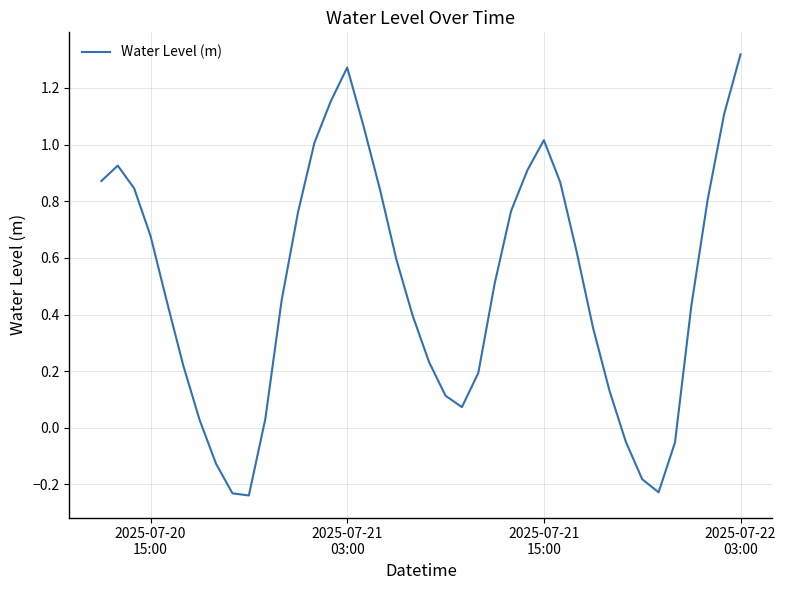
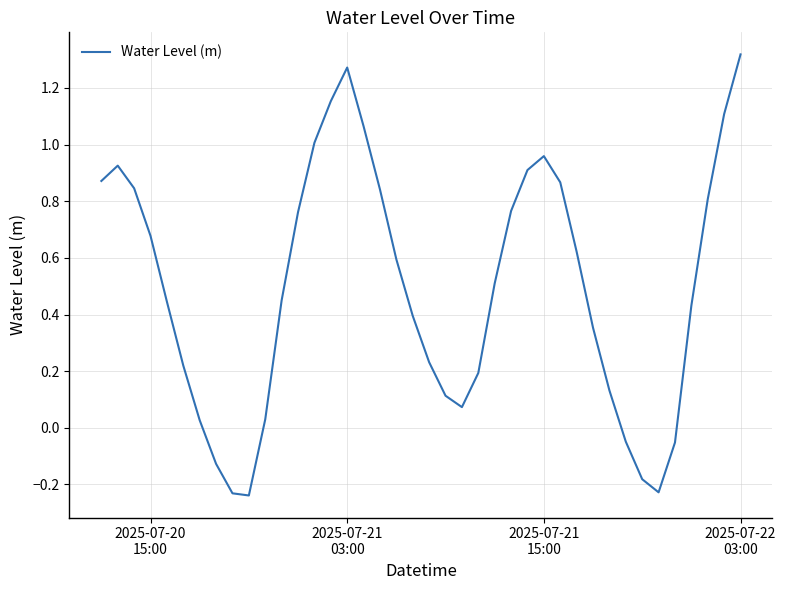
  {
    "2025-07-20 15:00": 0.68,
    "2025-07-21 03:00": 1.27,
-   "2025-07-21 15:00": 1.02,
+   "2025-07-21 15:00": 0.96,
    "2025-07-22 03:00": 1.32
  }
